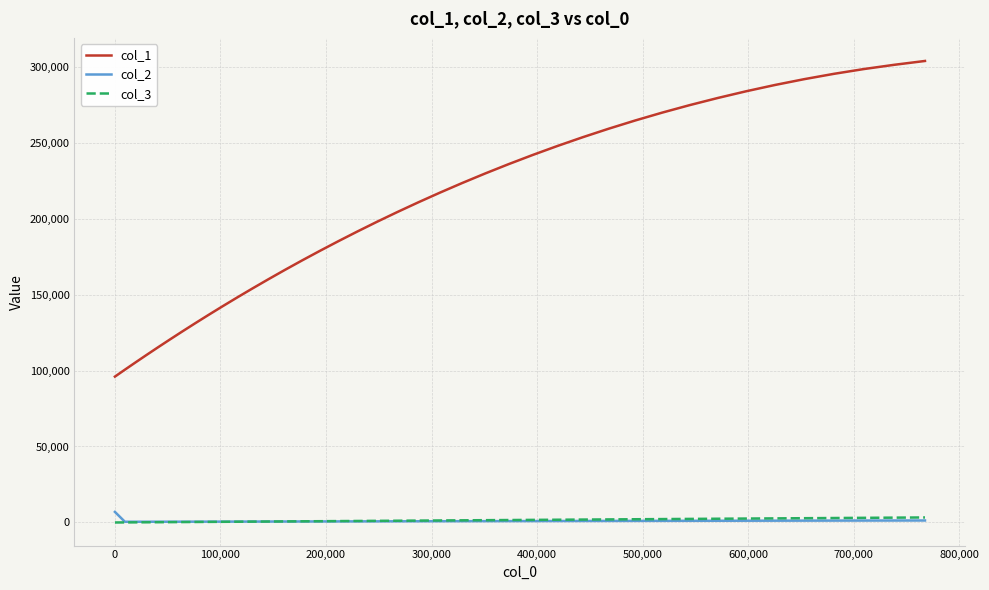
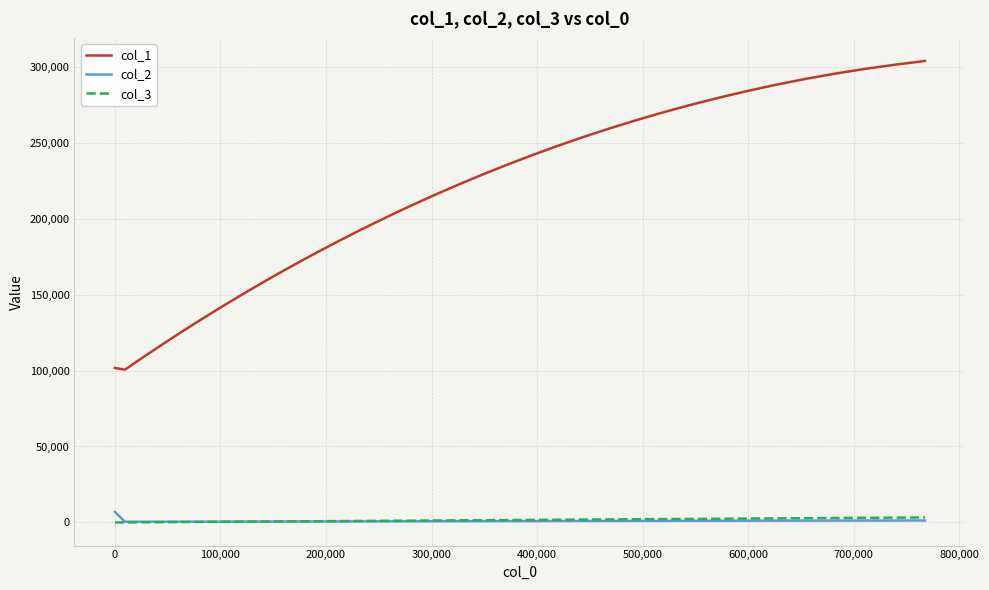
  {
    "col_1": {
-     "0": "96,000"
+     "0": "102,000"
    },
    "col_2": {
      "0": "7,000"
    },
    "col_3": {
      "0": "0"
    }
  }
